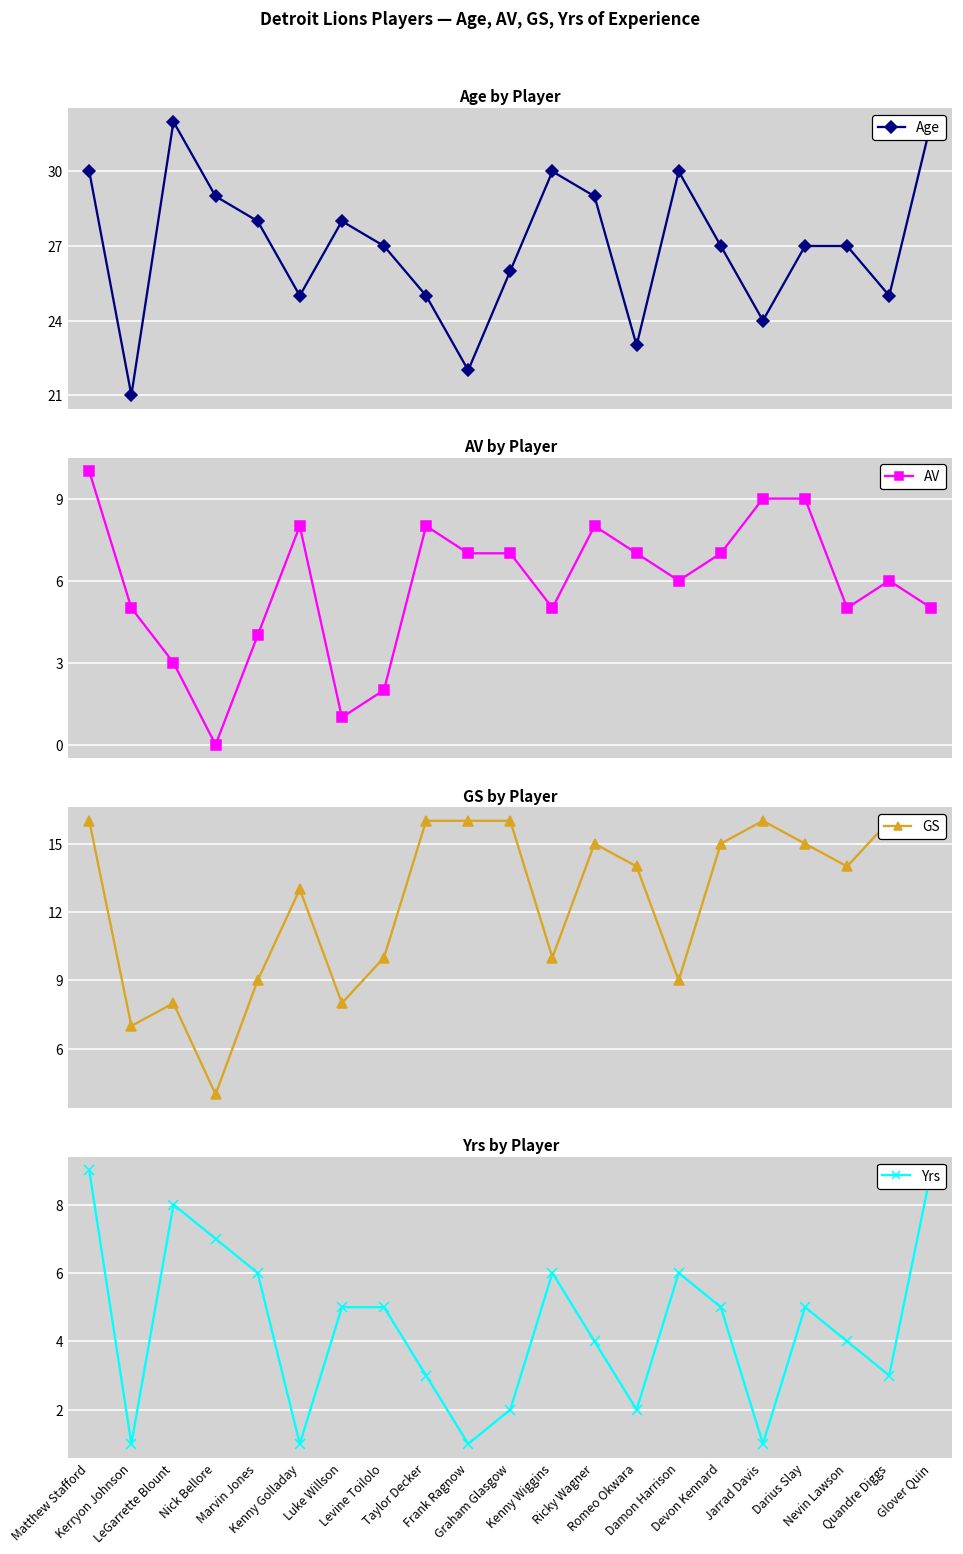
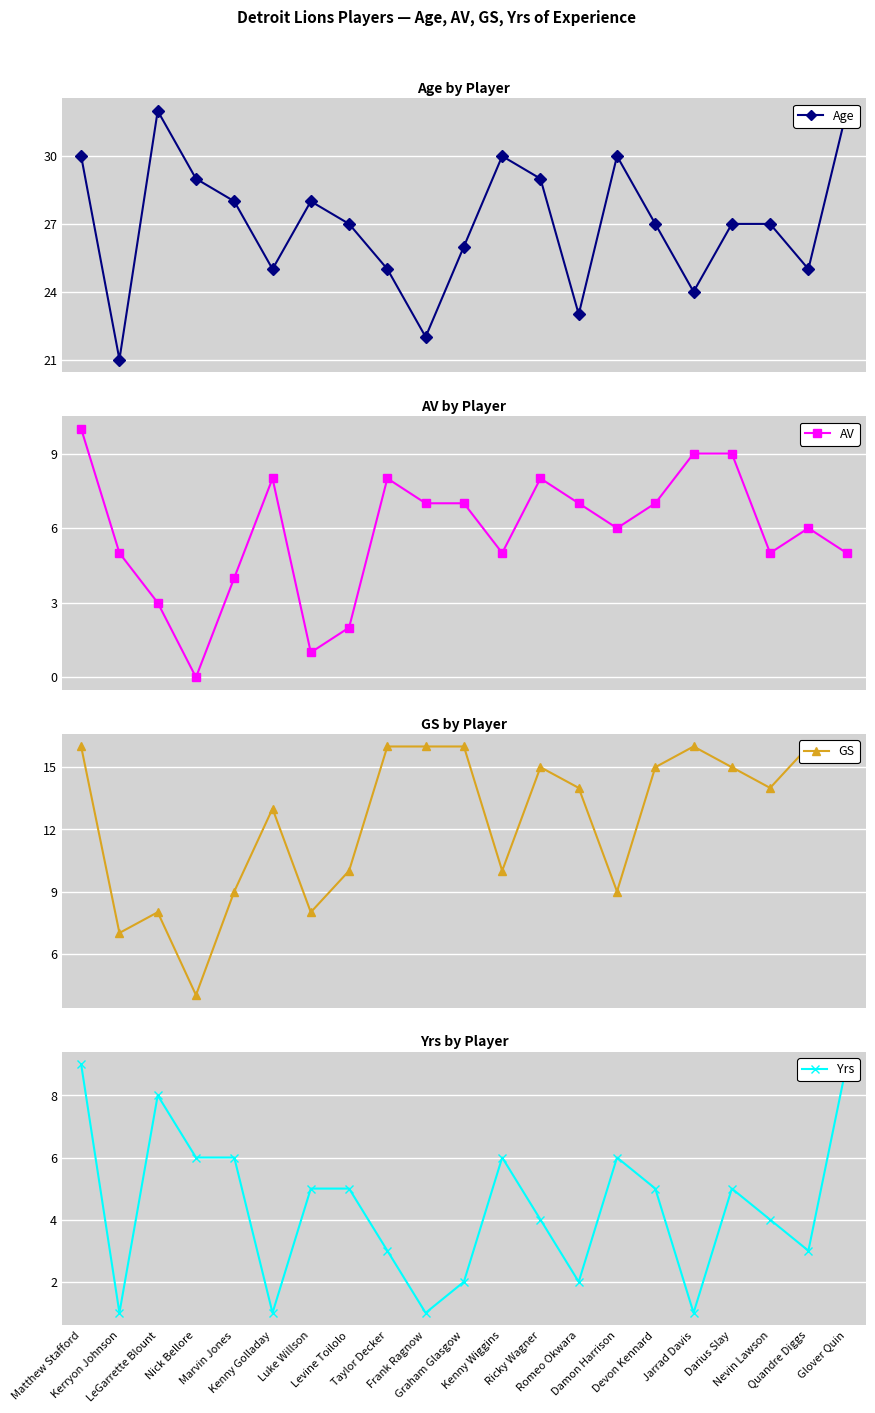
  {
    "Yrs by Player": {
      "Matthew Stafford": 9,
      "Kerryon Johnson": 1,
      "LeGarrette Blount": 8,
-     "Nick Bellore": 7,
+     "Nick Bellore": 6,
      "Marvin Jones": 6,
      "Kenny Golladay": 1,
      "Luke Willson": 5,
      "Levine Toilolo": 5,
      "Taylor Decker": 3,
      "Frank Ragnow": 1,
      "Graham Glasgow": 2,
      "Kenny Wiggins": 6,
      "Ricky Wagner": 4,
      "Romeo Okwara": 2,
      "Damon Harrison": 6,
      "Devon Kennard": 5,
      "Jarrad Davis": 1,
      "Darius Slay": 5,
      "Nevin Lawson": 4,
      "Quandre Diggs": 3
    }
  }
